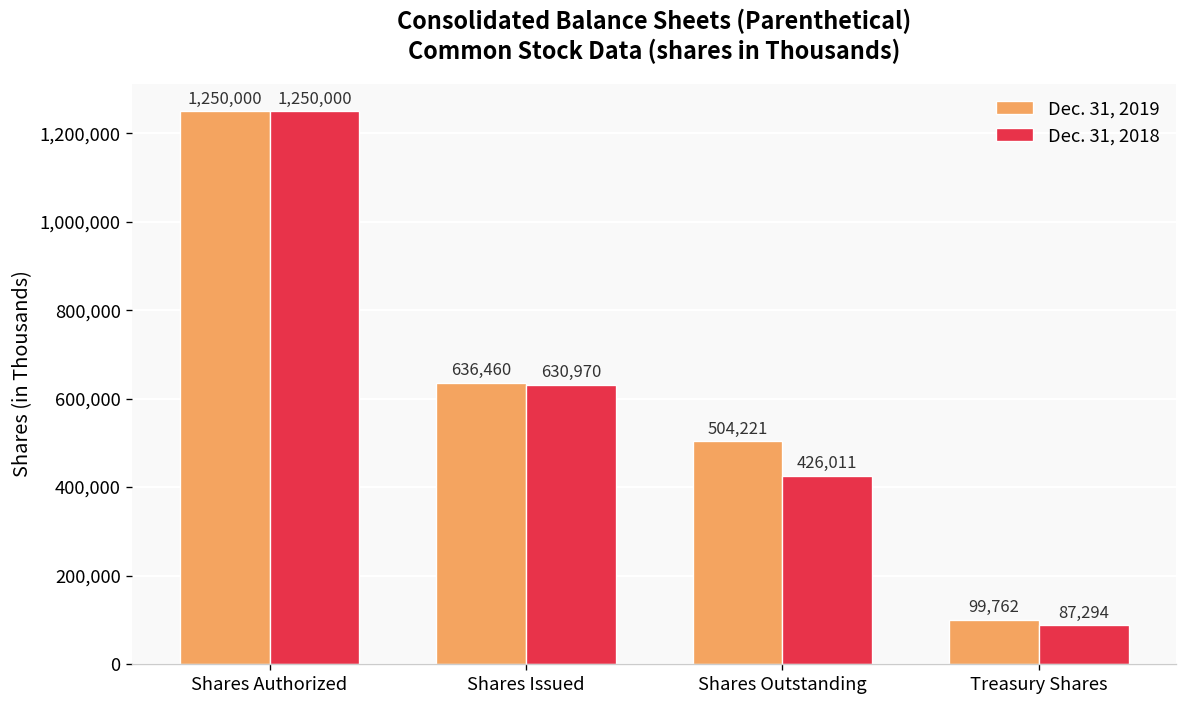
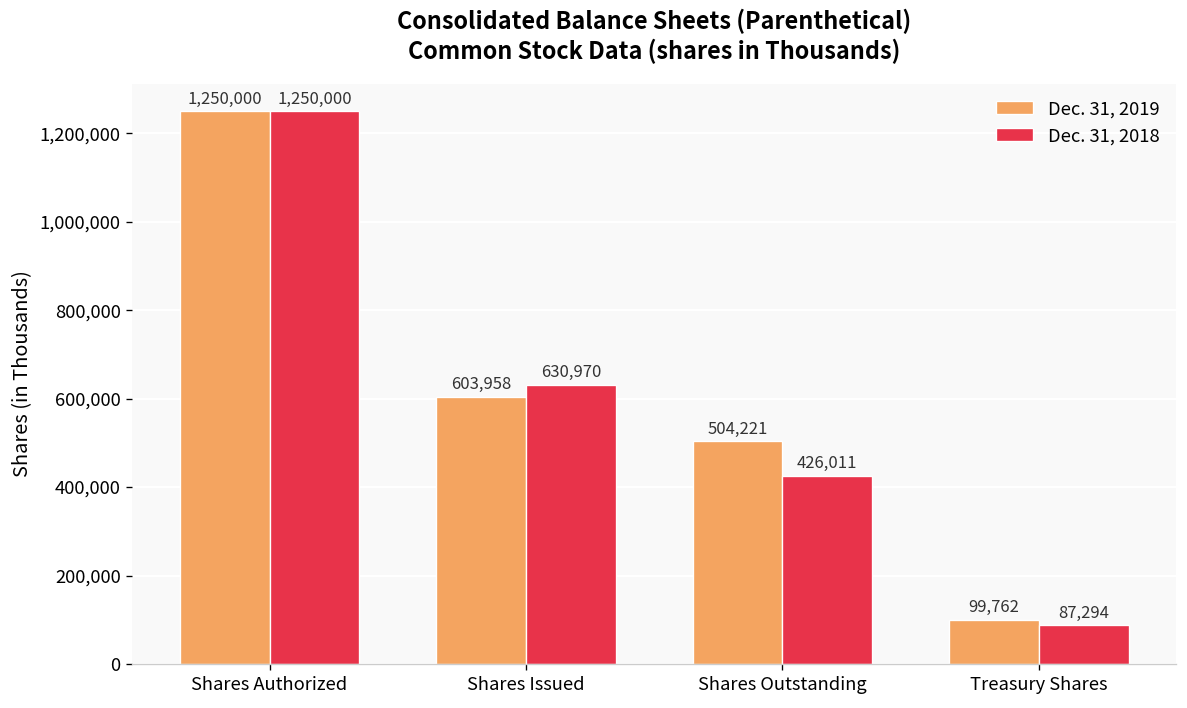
  {
    "Dec. 31, 2019": {
      "Shares Authorized": "1,250,000",
-     "Shares Issued": "636,460",
+     "Shares Issued": "603,958",
      "Shares Outstanding": "504,221",
      "Treasury Shares": "99,762"
    },
    "Dec. 31, 2018": {
      "Shares Authorized": "1,250,000",
      "Shares Issued": "630,970",
      "Shares Outstanding": "426,011",
      "Treasury Shares": "87,294"
    }
  }
